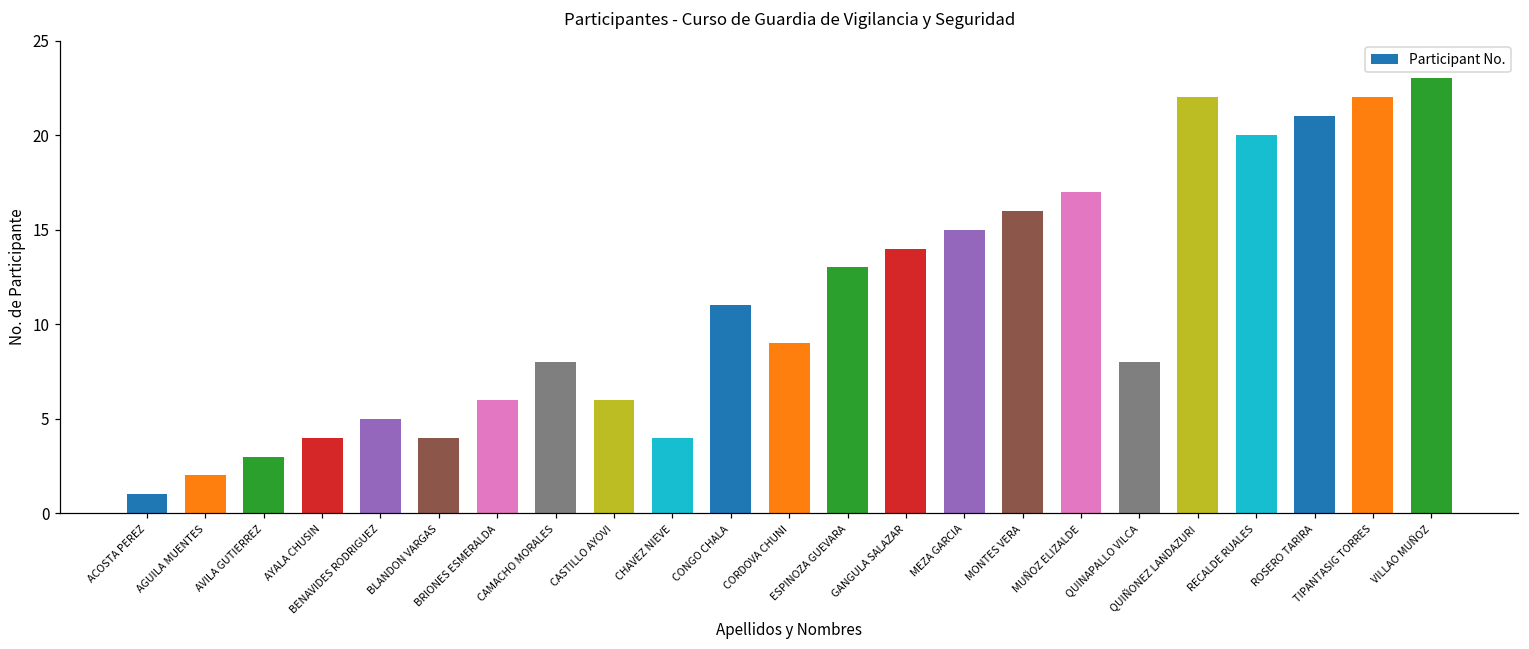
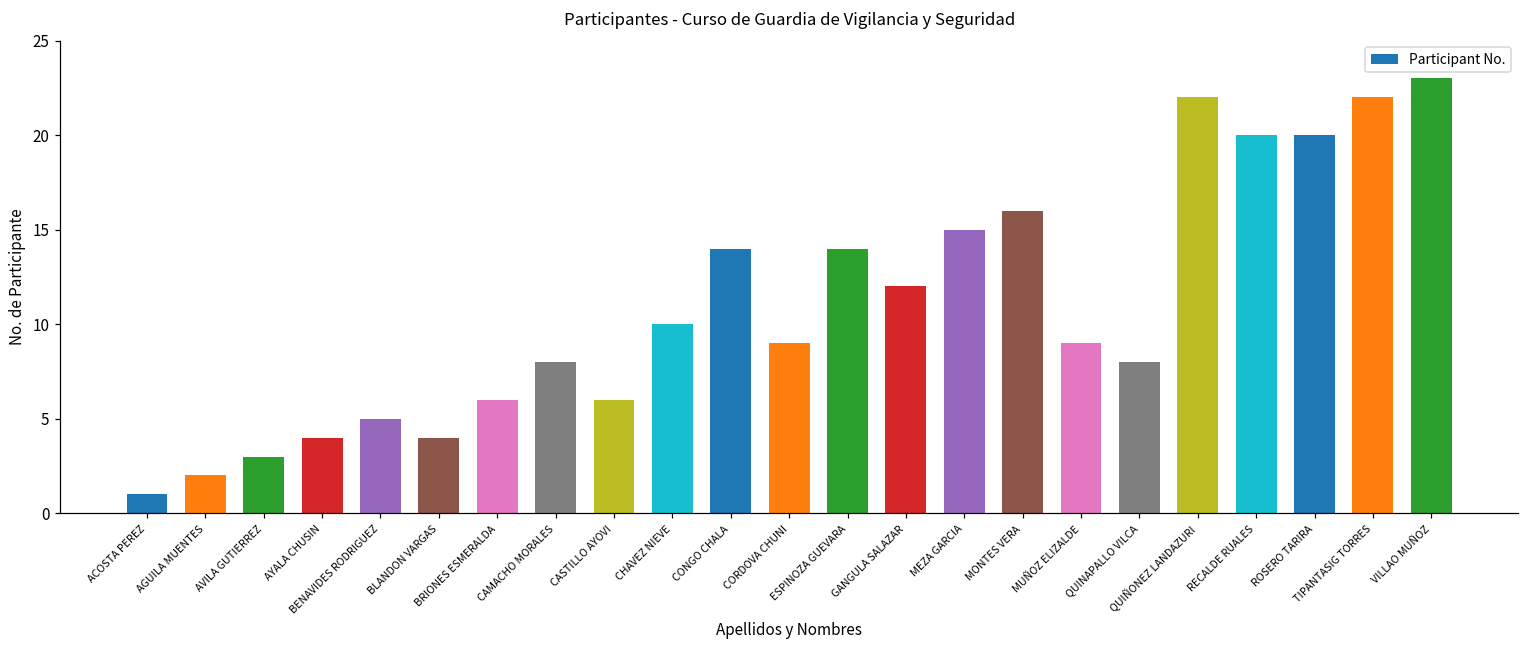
  {
    "ACOSTA PEREZ": 1,
    "AGUILA MUENTES": 2,
    "AVILA GUTIERREZ": 3,
    "AYALA CHUSIN": 4,
    "BENAVIDES RODRIGUEZ": 5,
    "BLANDON VARGAS": 4,
    "BRIONES ESMERALDA": 6,
    "CAMACHO MORALES": 8,
    "CASTILLO AYOVI": 6,
-   "CHAVEZ NIEVE": 4,
-   "CONGO CHALA": 11,
+   "CHAVEZ NIEVE": 10,
+   "CONGO CHALA": 14,
    "CORDOVA CHUNI": 9,
-   "ESPINOZA GUEVARA": 13,
-   "GANGULA SALAZAR": 14,
+   "ESPINOZA GUEVARA": 14,
+   "GANGULA SALAZAR": 12,
    "MEZA GARCIA": 15,
    "MONTES VERA": 16,
-   "MUÑOZ ELIZALDE": 17,
+   "MUÑOZ ELIZALDE": 9,
    "QUINAPALLO VILCA": 8,
    "QUIÑONEZ LANDAZURI": 22,
    "RECALDE RUALES": 20,
-   "ROSERO TARIRA": 21,
+   "ROSERO TARIRA": 20,
    "TIPANTASIG TORRES": 22,
    "VILLAO MUÑOZ": 23
  }
